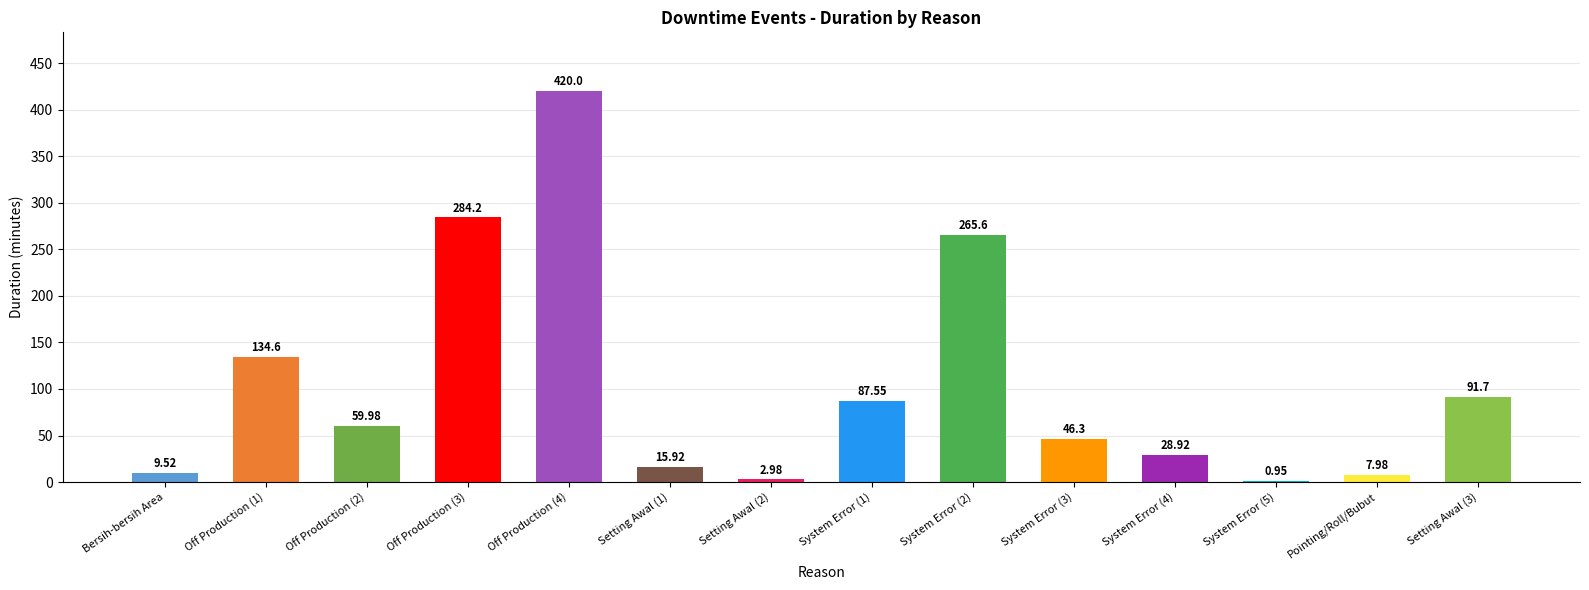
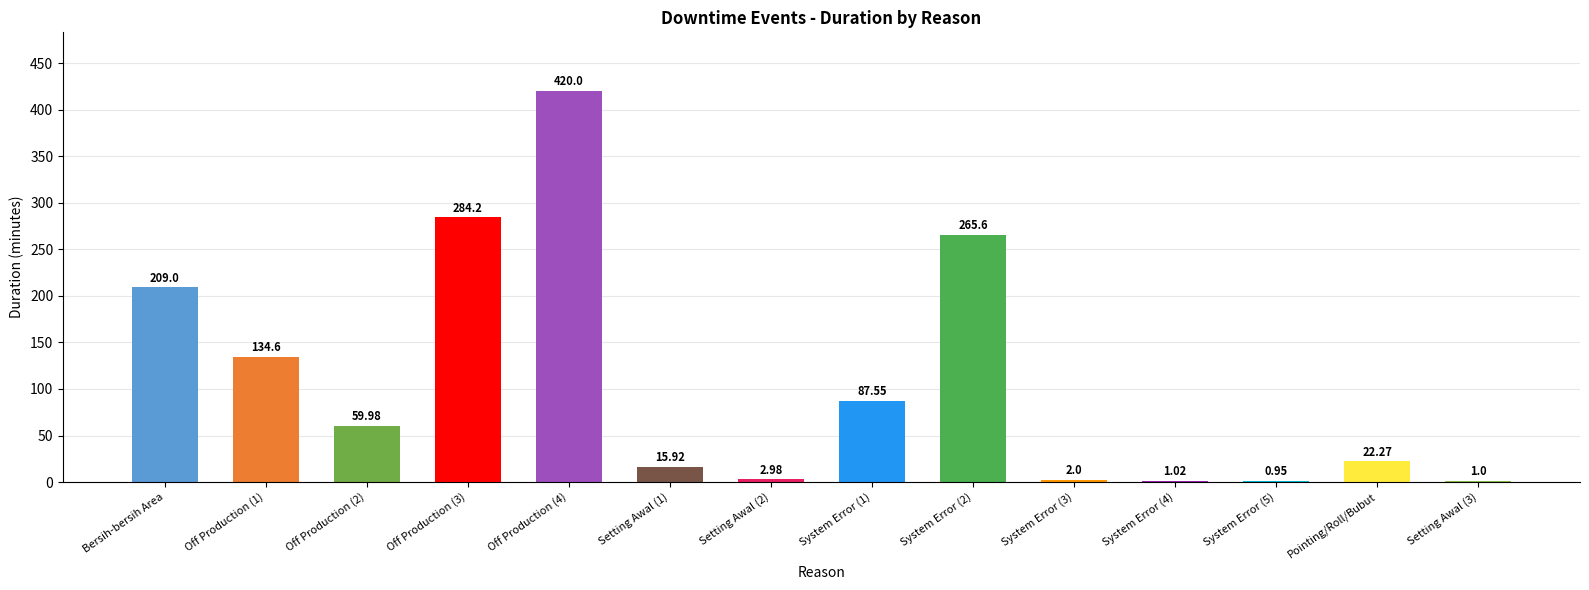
  {
-   "Bersih-bersih Area": 9.52,
+   "Bersih-bersih Area": 209.0,
    "Off Production (1)": 134.6,
    "Off Production (2)": 59.98,
    "Off Production (3)": 284.2,
    "Off Production (4)": 420.0,
    "Setting Awal (1)": 15.92,
    "Setting Awal (2)": 2.98,
    "System Error (1)": 87.55,
    "System Error (2)": 265.6,
-   "System Error (3)": 46.3,
-   "System Error (4)": 28.92,
+   "System Error (3)": 2.0,
+   "System Error (4)": 1.02,
    "System Error (5)": 0.95,
-   "Pointing/Roll/Bubut": 7.98,
-   "Setting Awal (3)": 91.7
+   "Pointing/Roll/Bubut": 22.27,
+   "Setting Awal (3)": 1.0
  }
